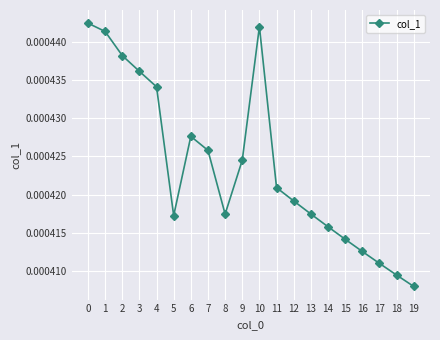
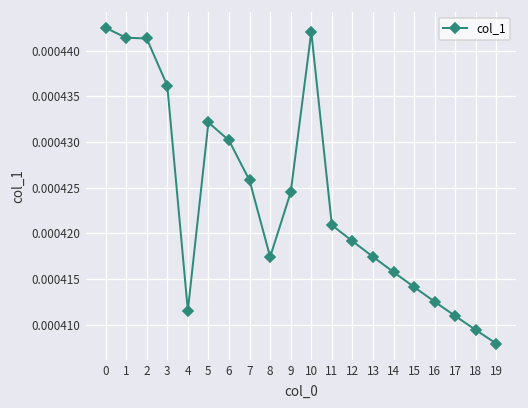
  {
    "0": 0.000443,
    "1": 0.000441,
-   "2": 0.000438,
+   "2": 0.000441,
    "3": 0.000436,
-   "4": 0.000434,
-   "5": 0.000417,
-   "6": 0.000428,
+   "4": 0.000412,
+   "5": 0.000432,
+   "6": 0.000430,
    "7": 0.000426,
    "8": 0.000417,
    "9": 0.000425,
    "10": 0.000442,
    "11": 0.000421,
    "12": 0.000419,
    "13": 0.000417,
    "14": 0.000416,
    "15": 0.000414,
    "16": 0.000413,
    "17": 0.000411,
    "18": 0.000409,
    "19": 0.000408
  }
